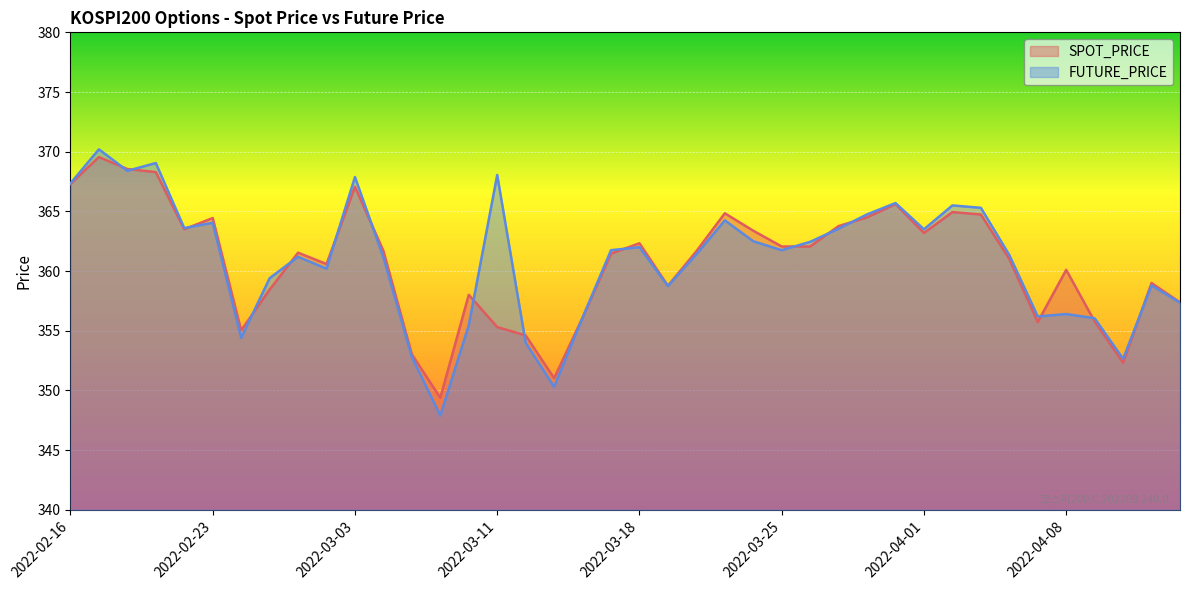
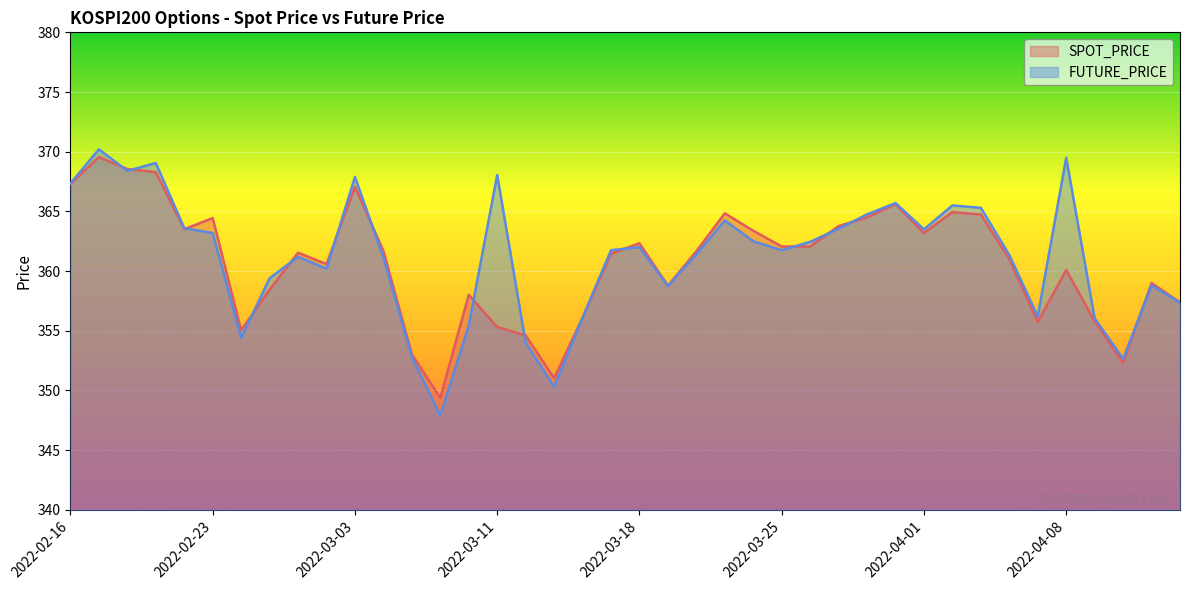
  {
    "SPOT_PRICE": {
      "2022-02-23": 364.4,
      "2022-03-03": 367.1,
      "2022-03-11": 355.3,
      "2022-03-18": 362.3,
      "2022-03-25": 362.1,
      "2022-04-01": 363.2,
      "2022-04-08": 360.1
    },
    "FUTURE_PRICE": {
-     "2022-02-23": 364.1,
+     "2022-02-23": 363.2,
      "2022-03-03": 367.9,
      "2022-03-11": 368.1,
      "2022-03-18": 362.0,
      "2022-03-25": 361.8,
      "2022-04-01": 363.5,
-     "2022-04-08": 356.4
+     "2022-04-08": 369.5
    }
  }
